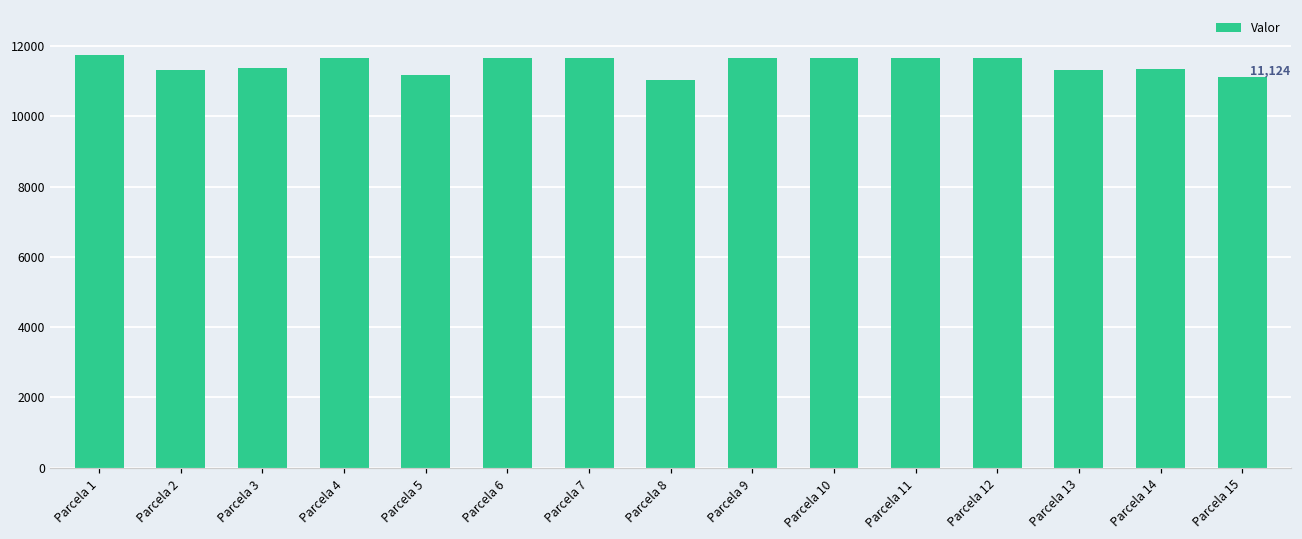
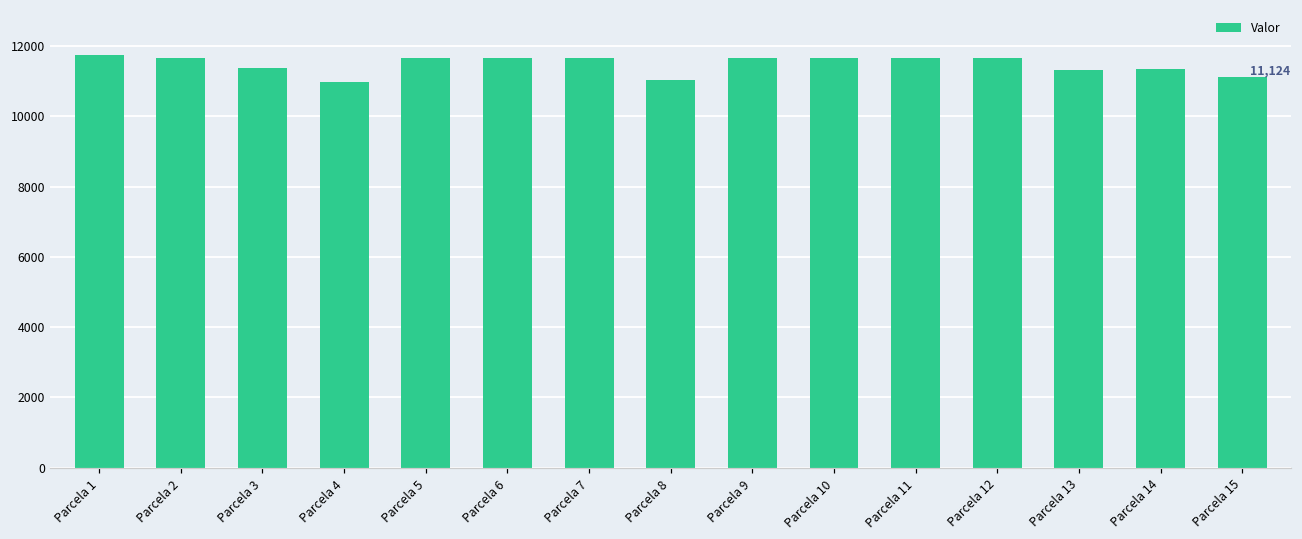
  {
    "Parcela 1": 11800,
-   "Parcela 2": 11300,
+   "Parcela 2": 11700,
    "Parcela 3": 11400,
-   "Parcela 4": 11700,
-   "Parcela 5": 11200,
+   "Parcela 4": 11000,
+   "Parcela 5": 11700,
    "Parcela 6": 11700,
    "Parcela 7": 11700,
    "Parcela 8": 11000,
    "Parcela 9": 11700,
    "Parcela 10": 11700,
    "Parcela 11": 11700,
    "Parcela 12": 11700,
    "Parcela 13": 11300,
    "Parcela 14": 11400
  }
